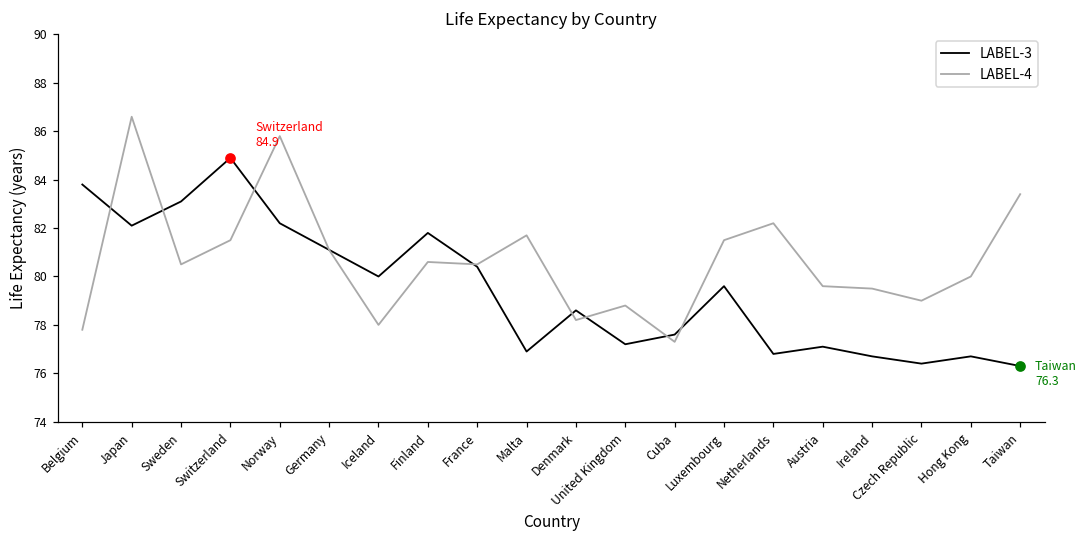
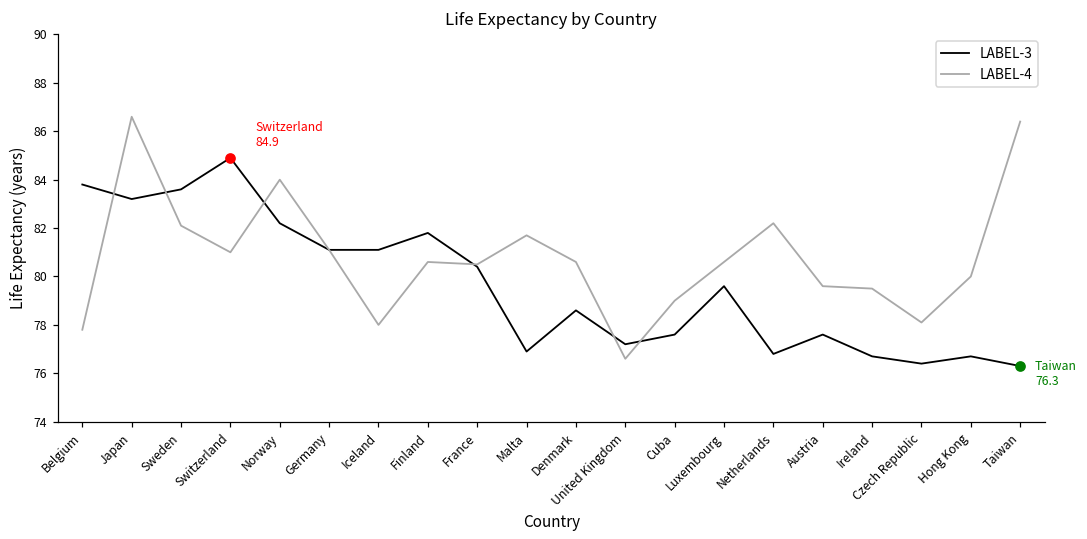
  {
    "LABEL-3": {
      "Belgium": 83.8,
-     "Japan": 82.1,
-     "Sweden": 83.1,
+     "Japan": 83.2,
+     "Sweden": 83.6,
      "Norway": 82.2,
-     "Iceland": 80.0,
+     "Iceland": 81.1,
      "Finland": 81.8,
      "Malta": 76.9,
      "Denmark": 78.6,
      "United Kingdom": 77.2,
      "Cuba": 77.6,
      "Luxembourg": 79.6,
      "Netherlands": 76.8,
-     "Austria": 77.1,
+     "Austria": 77.6,
      "Ireland": 76.7,
      "Czech Republic": 76.4,
      "Hong Kong": 76.7
    },
    "LABEL-4": {
      "Belgium": 77.8,
      "Japan": 86.6,
-     "Sweden": 80.5,
-     "Switzerland": 81.5,
-     "Norway": 85.8,
+     "Sweden": 82.1,
+     "Switzerland": 81.0,
+     "Norway": 84.0,
      "Iceland": 78.0,
      "Finland": 80.6,
      "Malta": 81.7,
-     "Denmark": 78.2,
-     "United Kingdom": 78.8,
-     "Cuba": 77.3,
-     "Luxembourg": 81.5,
+     "Denmark": 80.6,
+     "United Kingdom": 76.6,
+     "Cuba": 79.0,
+     "Luxembourg": 80.6,
      "Netherlands": 82.2,
      "Austria": 79.6,
      "Ireland": 79.5,
-     "Czech Republic": 79.0,
+     "Czech Republic": 78.1,
      "Hong Kong": 80.0,
-     "Taiwan": 83.4
+     "Taiwan": 86.4
    }
  }
